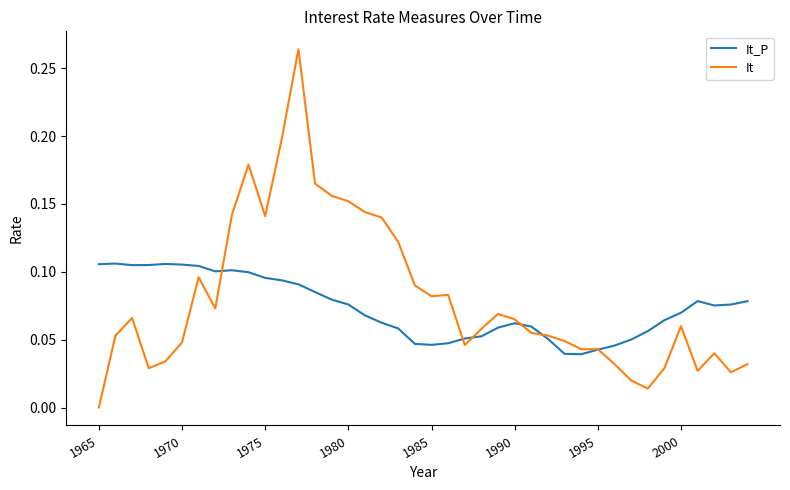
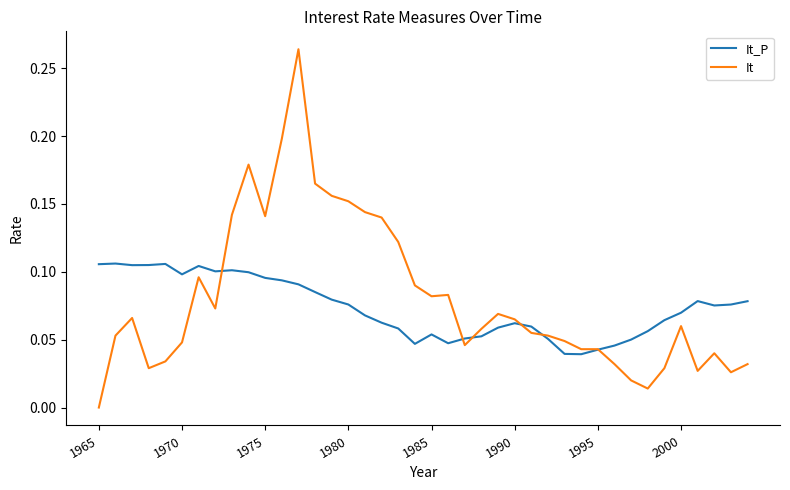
  {
    "It_P": {
      "1965": 0.106,
-     "1970": 0.105,
+     "1970": 0.098,
      "1975": 0.096,
      "1980": 0.076,
-     "1985": 0.046,
+     "1985": 0.054,
      "1990": 0.062,
      "2000": 0.070
    },
    "It": {
      "1965": 0.000,
      "1970": 0.048,
      "1975": 0.141,
      "1980": 0.152,
      "1985": 0.082,
      "1990": 0.065,
      "2000": 0.060
    }
  }
